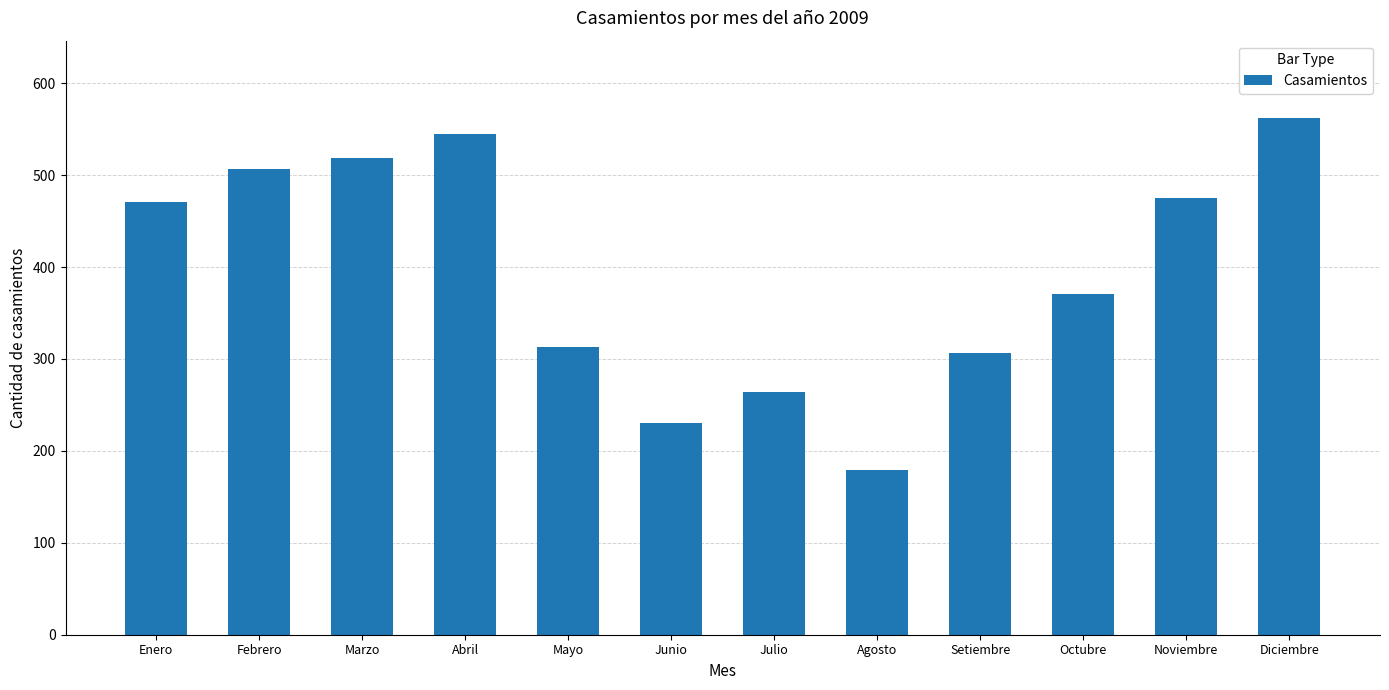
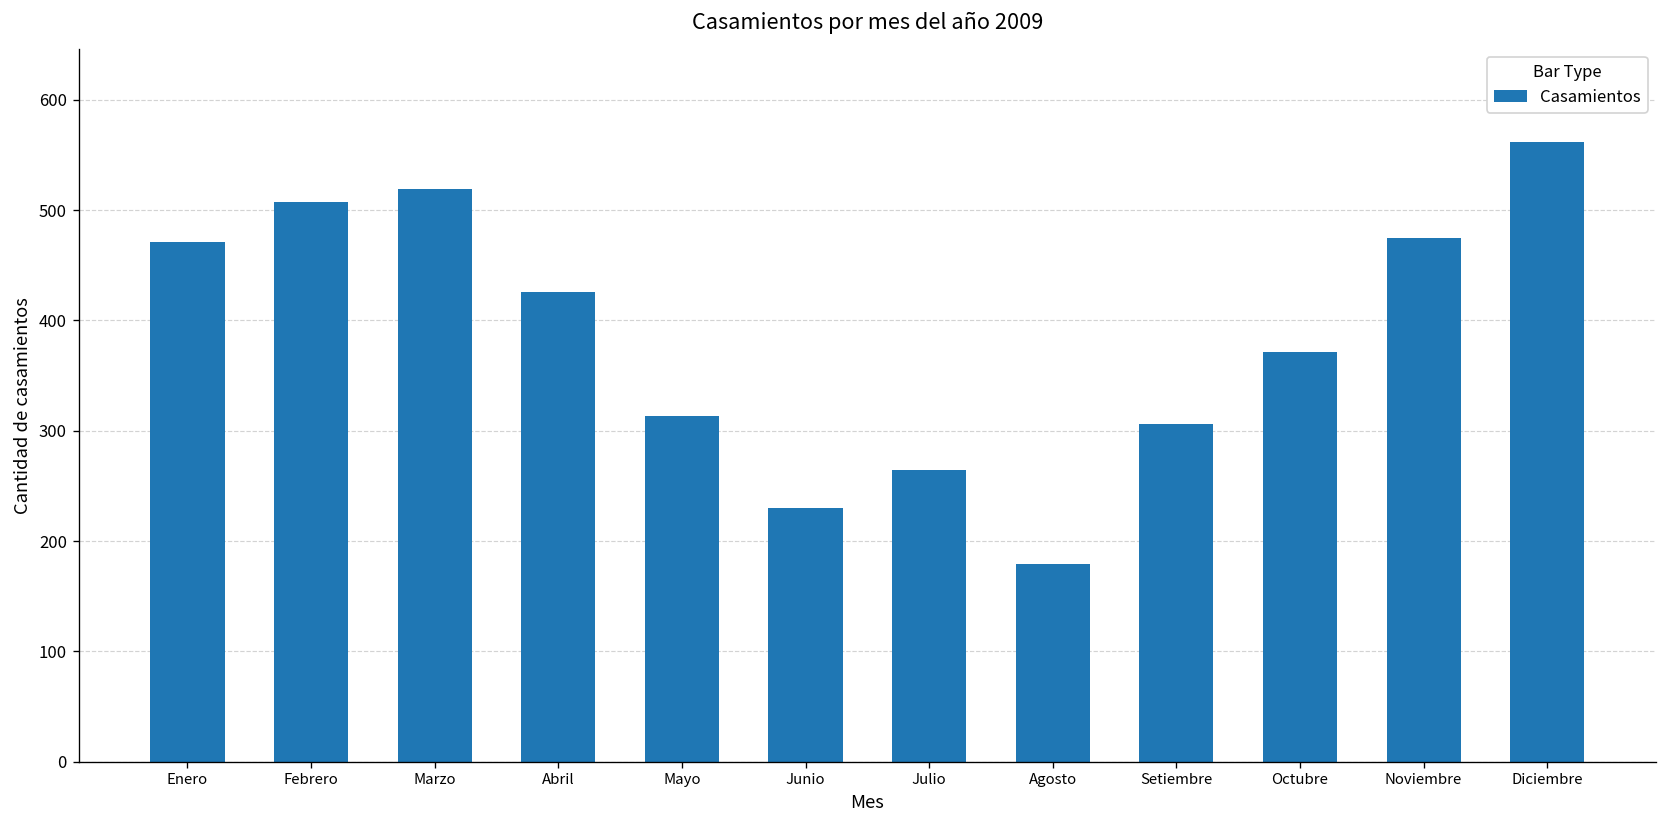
  {
    "Enero": 470,
    "Febrero": 510,
    "Marzo": 520,
-   "Abril": 550,
+   "Abril": 430,
    "Mayo": 310,
    "Junio": 230,
    "Julio": 260,
    "Agosto": 180,
    "Setiembre": 310,
    "Octubre": 370,
    "Noviembre": 480,
    "Diciembre": 560
  }
